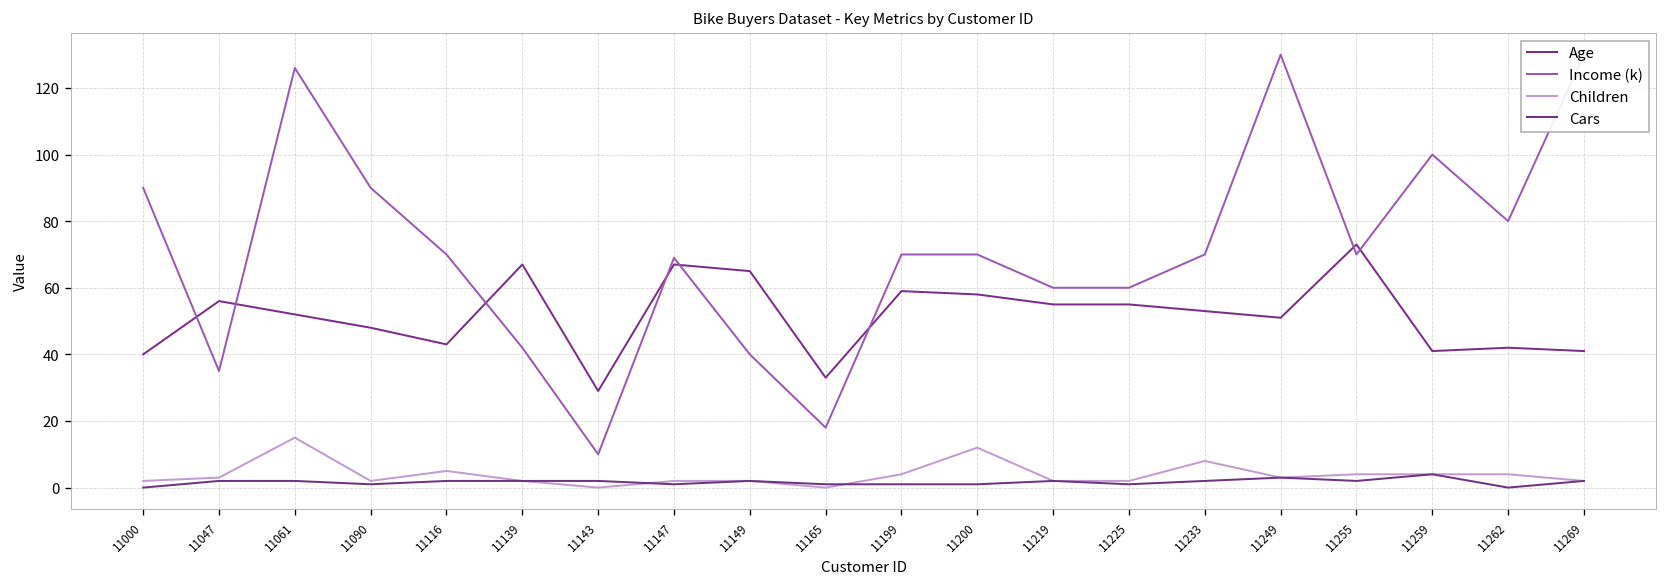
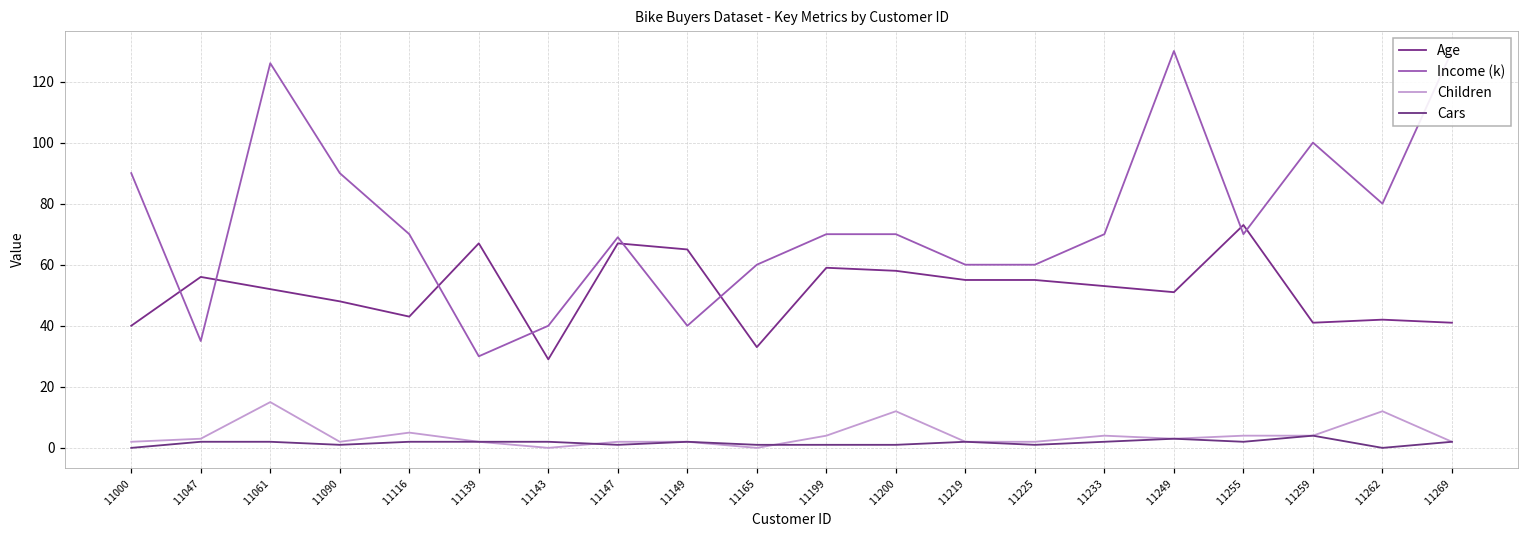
  {
    "Income (k)": {
      "11000": 90,
      "11047": 35,
      "11061": 126,
      "11090": 90,
      "11116": 70,
-     "11139": 42,
-     "11143": 10,
+     "11139": 30,
+     "11143": 40,
      "11147": 69,
      "11149": 40,
-     "11165": 18,
+     "11165": 60,
      "11199": 70,
      "11200": 70,
      "11219": 60,
      "11225": 60,
      "11233": 70,
      "11249": 130,
      "11255": 70,
      "11259": 100,
      "11262": 80
    },
    "Children": {
      "11000": 2,
      "11047": 3,
      "11061": 15,
      "11090": 2,
      "11116": 5,
      "11143": 0,
      "11147": 2,
      "11165": 0,
      "11199": 4,
      "11200": 12,
      "11225": 2,
-     "11233": 8,
+     "11233": 4,
      "11255": 4,
-     "11262": 4
+     "11262": 12
    }
  }
